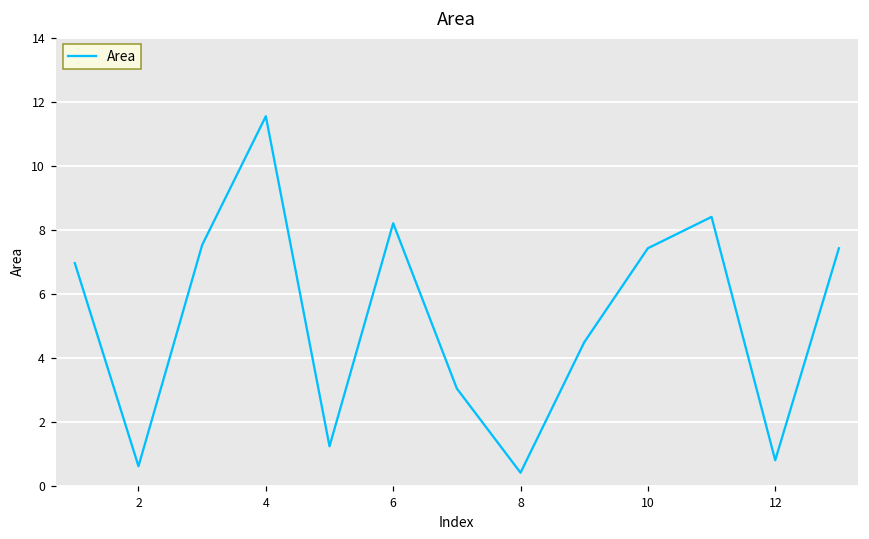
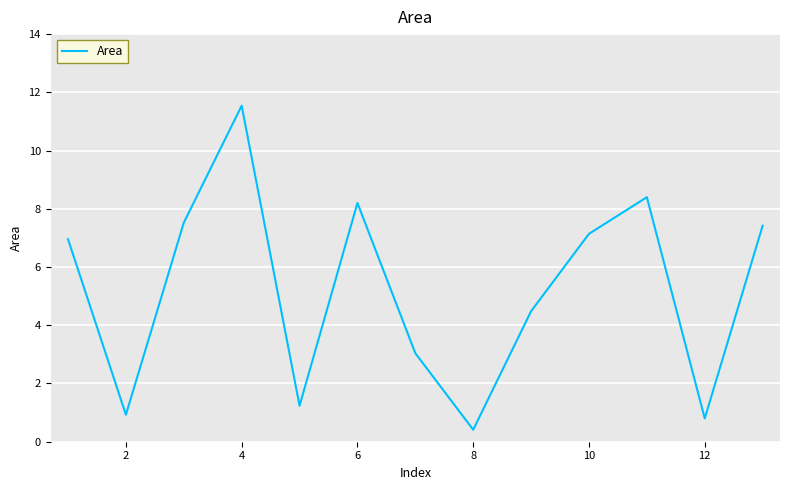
  {
-   "2": 0.6,
+   "2": 0.9,
    "4": 11.5,
    "6": 8.2,
    "8": 0.4,
-   "10": 7.4,
+   "10": 7.1,
    "12": 0.8
  }
